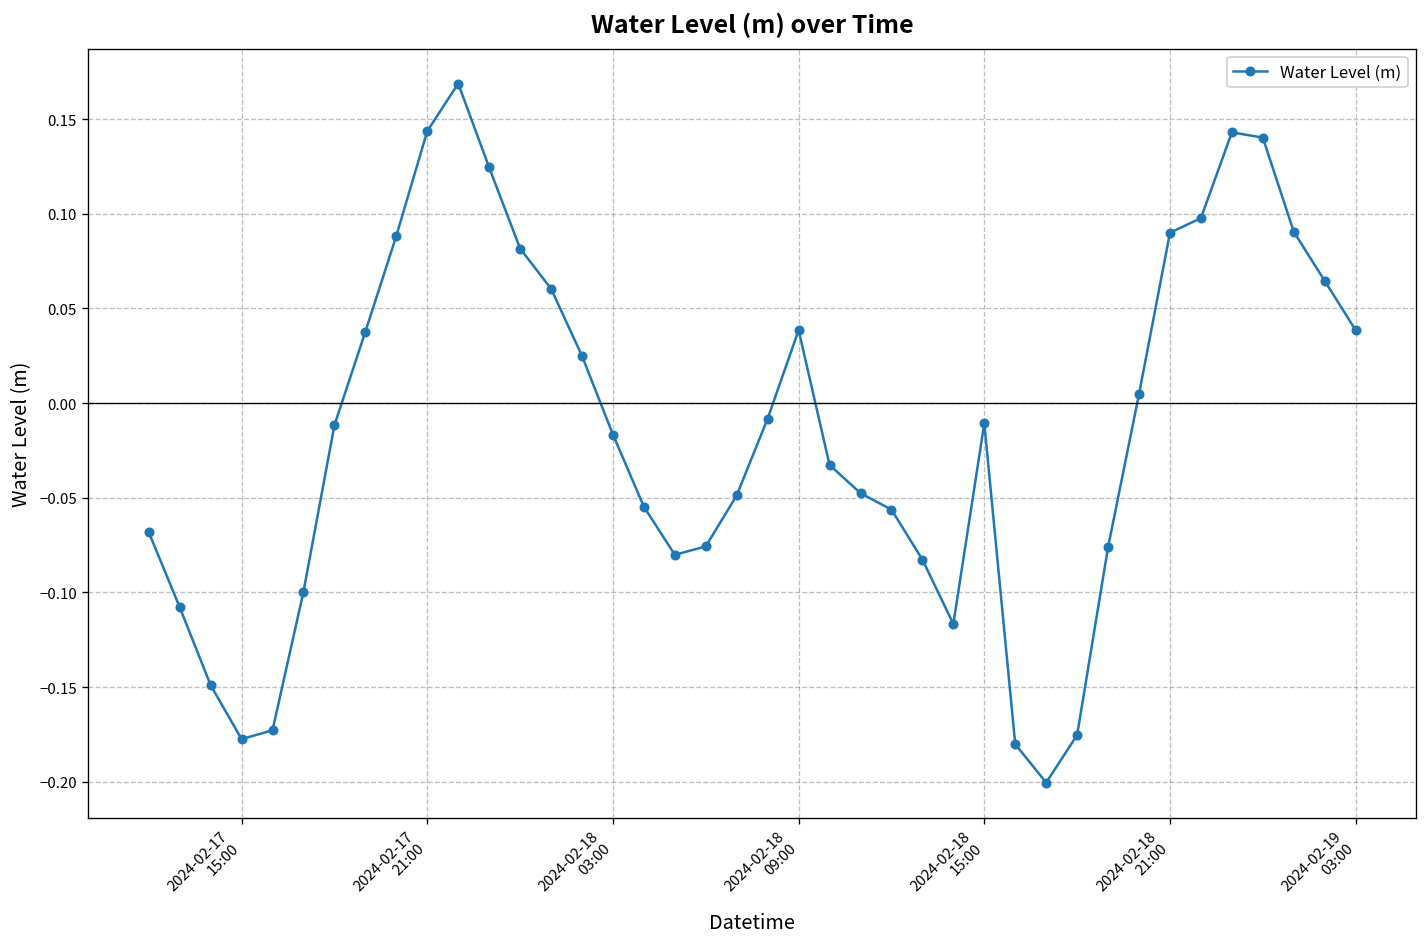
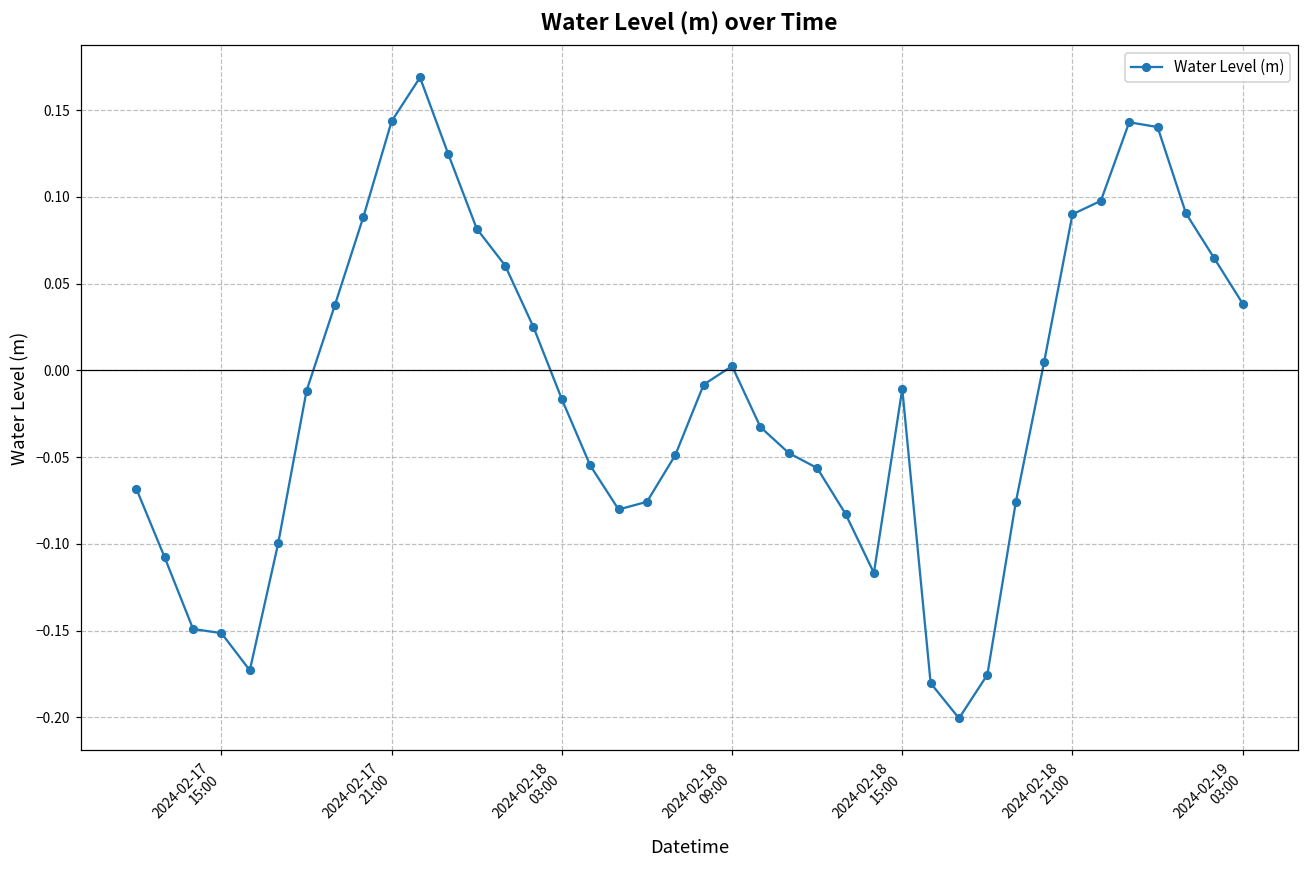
  {
-   "2024-02-17 15:00": -0.178,
+   "2024-02-17 15:00": -0.151,
    "2024-02-17 21:00": 0.144,
    "2024-02-18 03:00": -0.017,
-   "2024-02-18 09:00": 0.039,
+   "2024-02-18 09:00": 0.003,
    "2024-02-18 15:00": -0.011,
    "2024-02-18 21:00": 0.090,
    "2024-02-19 03:00": 0.039
  }
